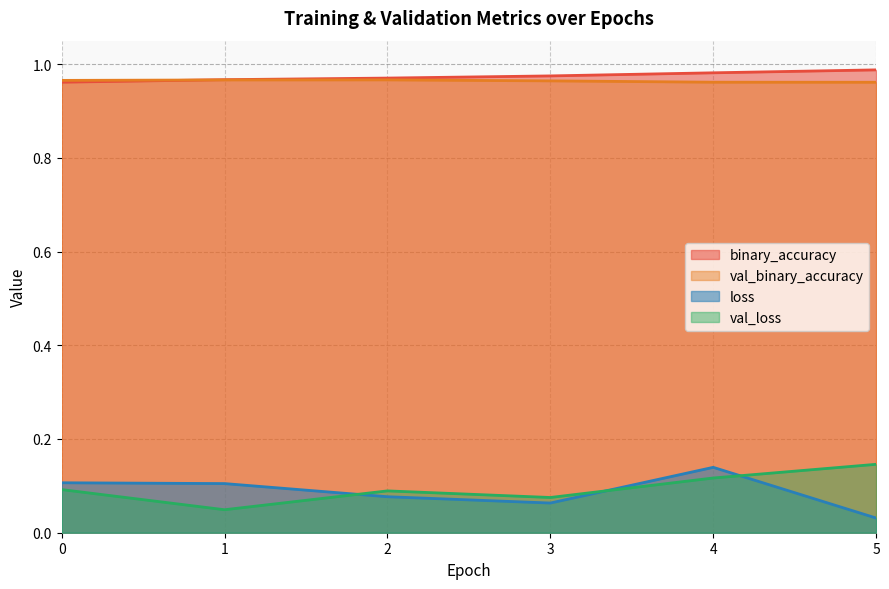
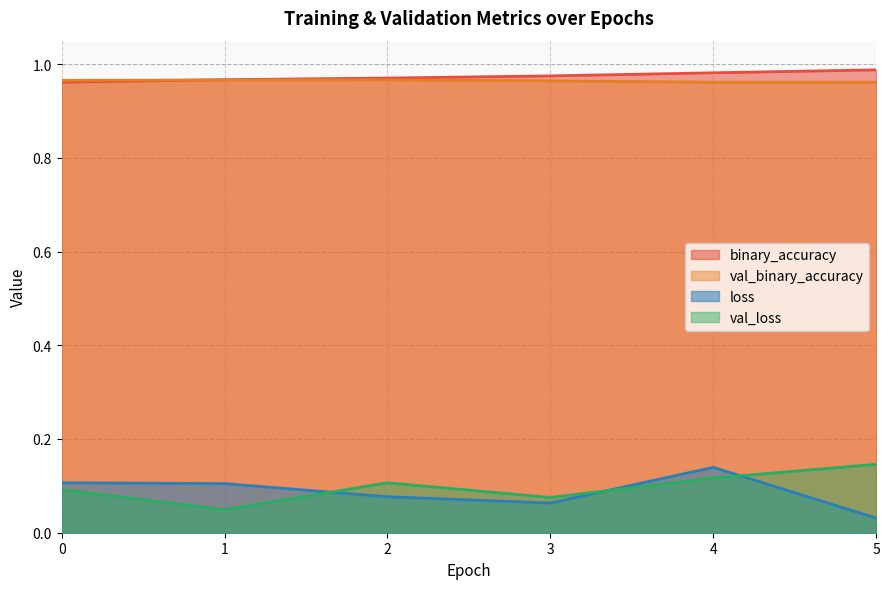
  {
    "loss": {
      "0": 0.11,
      "1": 0.10,
      "2": 0.08,
      "3": 0.06,
      "4": 0.14,
      "5": 0.03
    },
    "val_loss": {
      "0": 0.09,
      "1": 0.05,
-     "2": 0.09,
+     "2": 0.11,
      "3": 0.08,
      "4": 0.12,
      "5": 0.15
    }
  }
